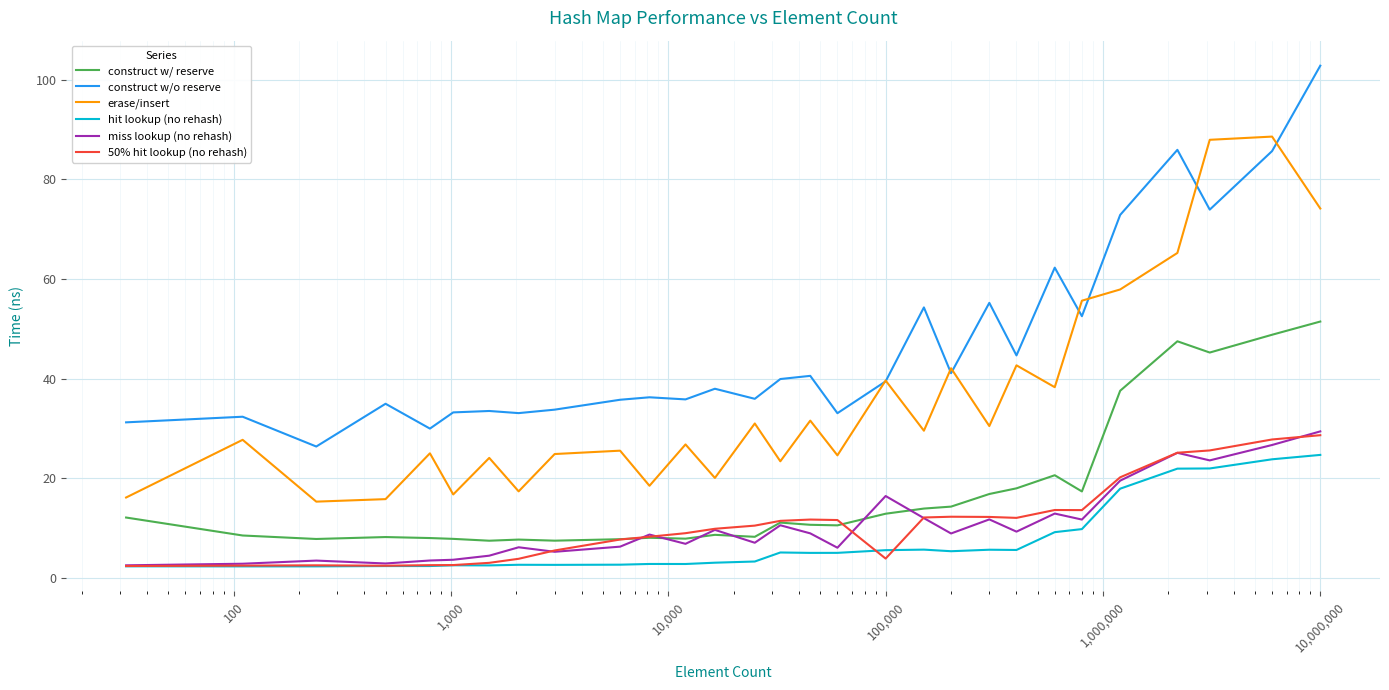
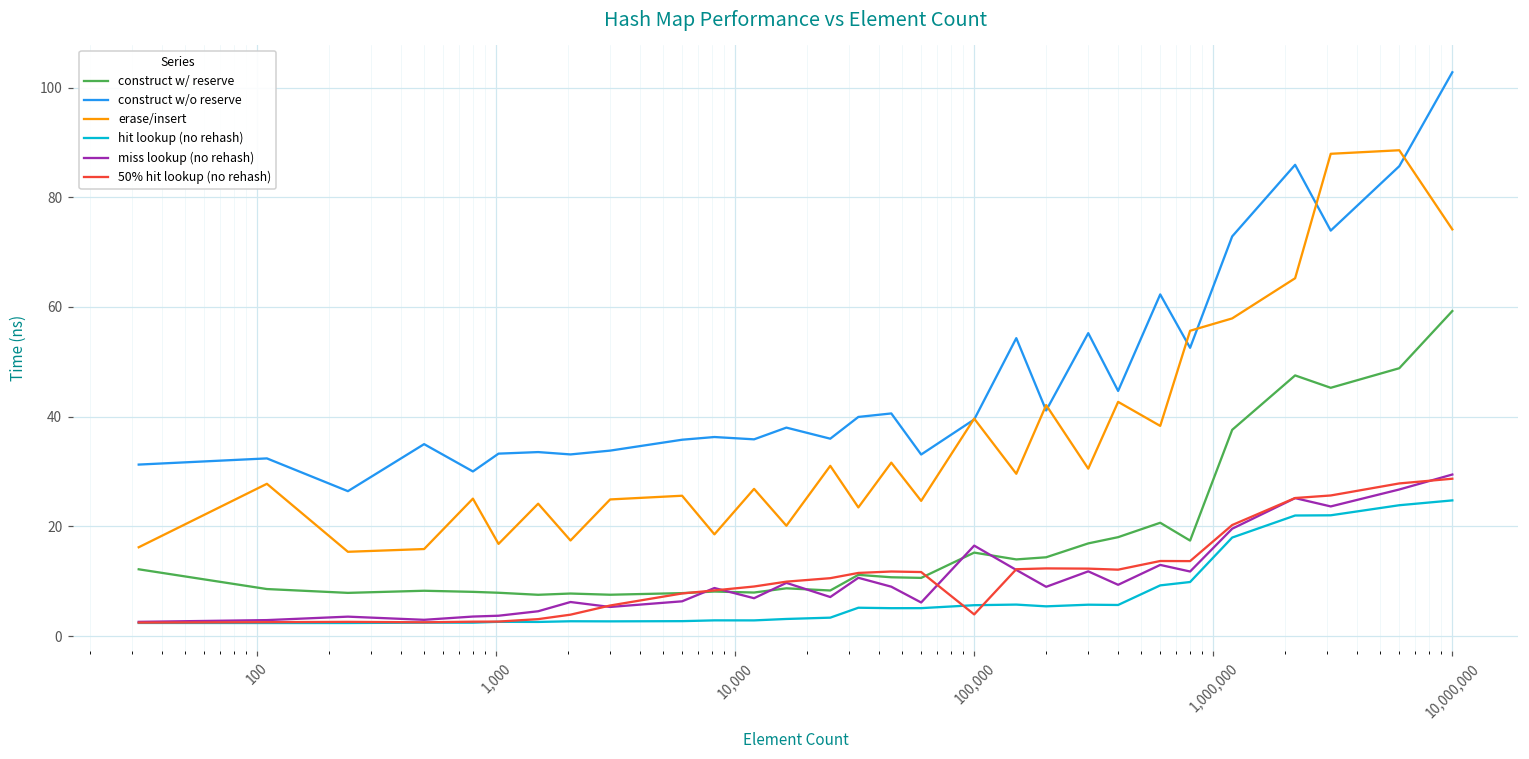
  {
    "construct w/ reserve": {
-     "100,000": 13,
-     "10,000,000": 51
+     "100,000": 15,
+     "10,000,000": 59
    },
    "erase/insert": {
      "10,000,000": 74
    },
    "miss lookup (no rehash)": {
      "100,000": 16,
      "10,000,000": 29
    },
    "50% hit lookup (no rehash)": {
      "100,000": 4,
      "10,000,000": 29
    }
  }
